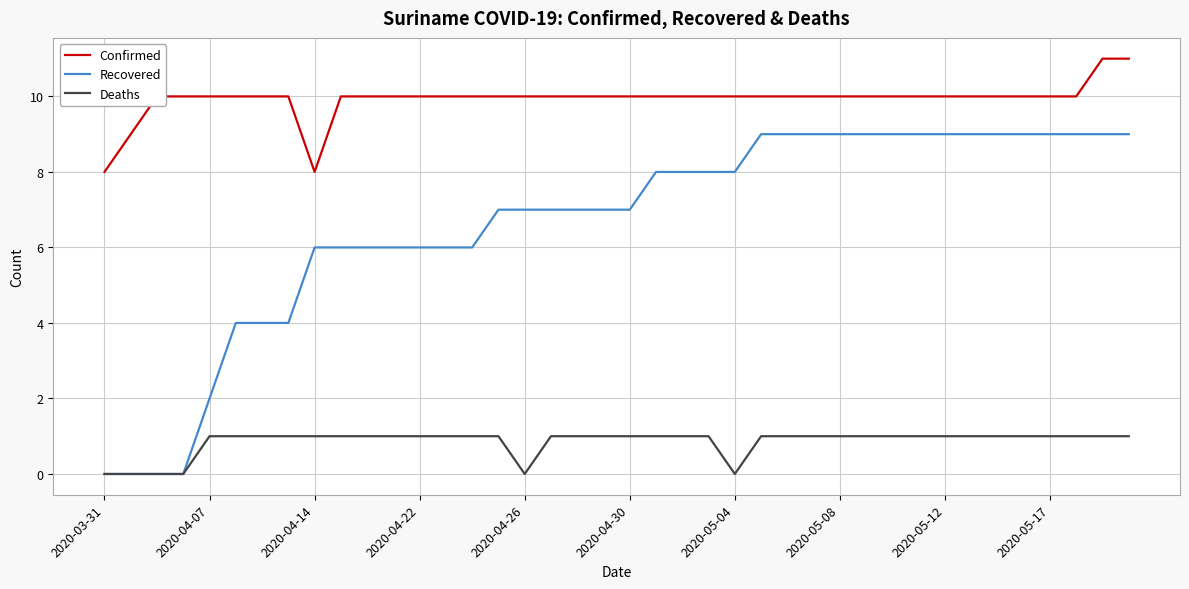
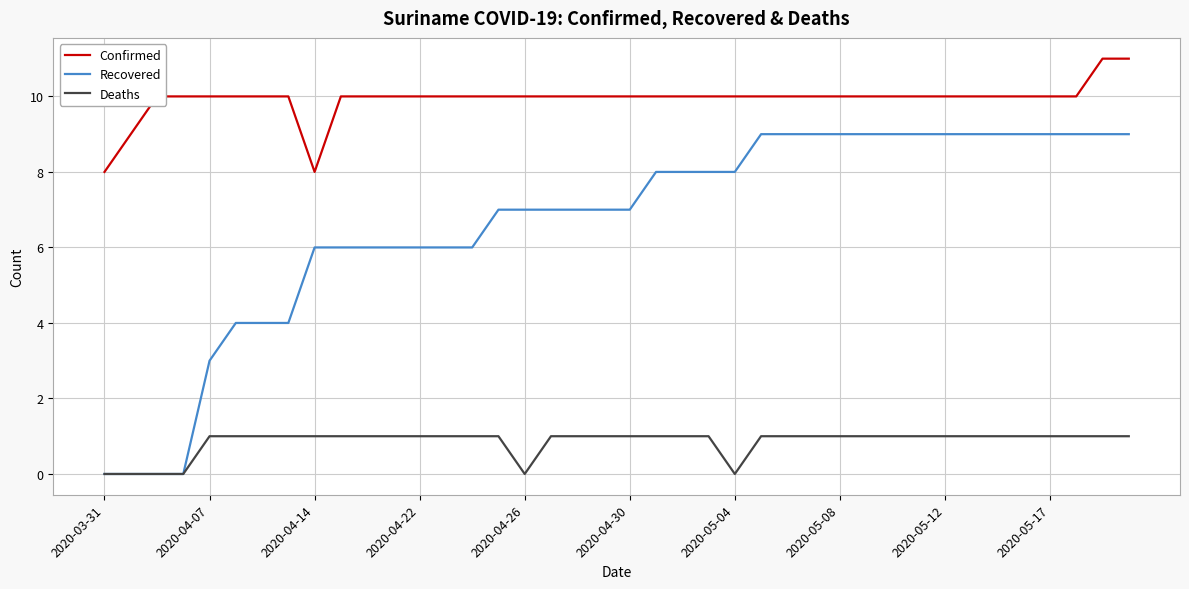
  {
    "Confirmed": {
      "2020-03-31": 8,
      "2020-04-07": 10,
      "2020-04-14": 8,
      "2020-04-22": 10,
      "2020-04-26": 10,
      "2020-04-30": 10,
      "2020-05-04": 10,
      "2020-05-08": 10,
      "2020-05-12": 10,
      "2020-05-17": 10
    },
    "Recovered": {
-     "2020-04-07": 2,
+     "2020-04-07": 3,
      "2020-04-14": 6,
      "2020-04-22": 6,
      "2020-04-26": 7,
      "2020-04-30": 7,
      "2020-05-04": 8,
      "2020-05-08": 9,
      "2020-05-12": 9,
      "2020-05-17": 9
    },
    "Deaths": {
      "2020-04-07": 1,
      "2020-04-14": 1,
      "2020-04-22": 1,
      "2020-04-26": 0,
      "2020-04-30": 1,
      "2020-05-04": 0,
      "2020-05-08": 1,
      "2020-05-12": 1,
      "2020-05-17": 1
    }
  }
